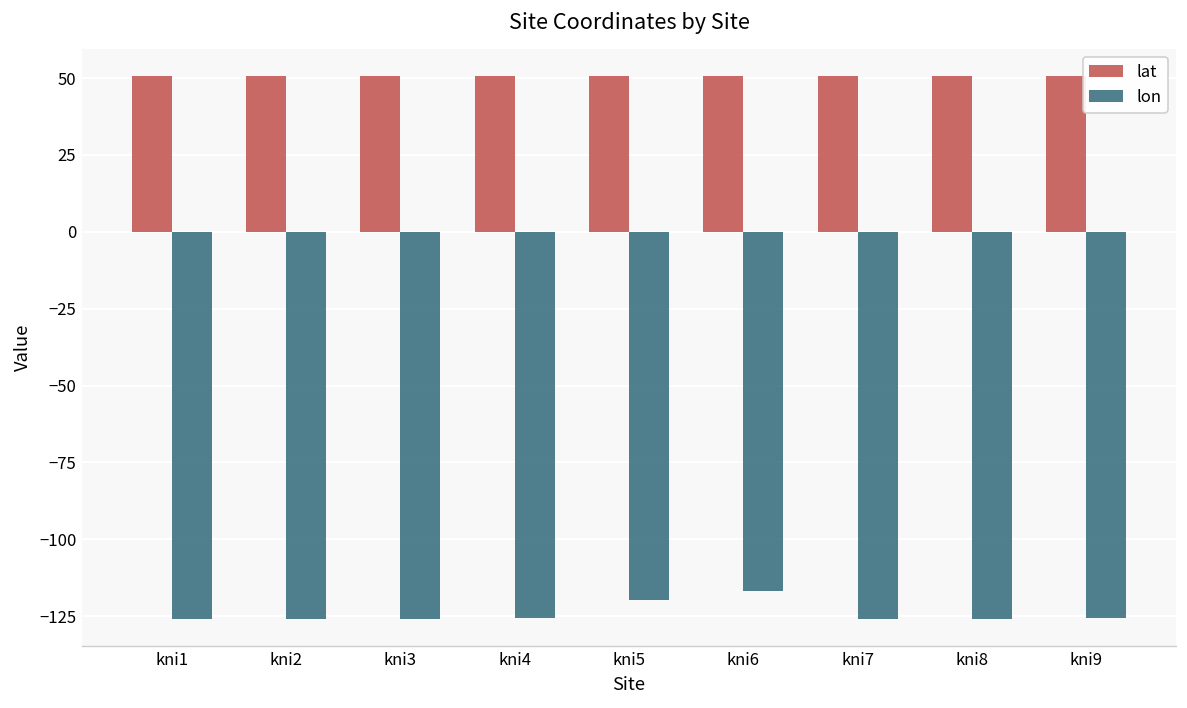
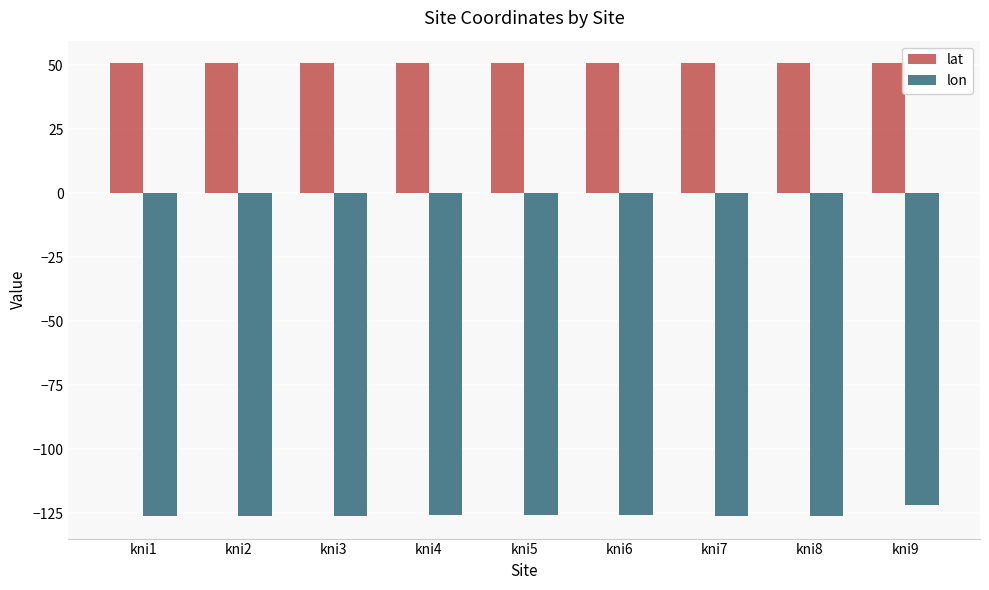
  {
    "lat": {
      "kni1": 51,
      "kni2": 51,
      "kni3": 51,
      "kni4": 51,
      "kni5": 51,
      "kni6": 51,
      "kni7": 51,
      "kni8": 51,
      "kni9": 51
    },
    "lon": {
      "kni1": -126,
      "kni2": -126,
      "kni3": -126,
      "kni4": -126,
-     "kni5": -120,
-     "kni6": -117,
+     "kni5": -126,
+     "kni6": -126,
      "kni7": -126,
      "kni8": -126,
-     "kni9": -126
+     "kni9": -122
    }
  }
